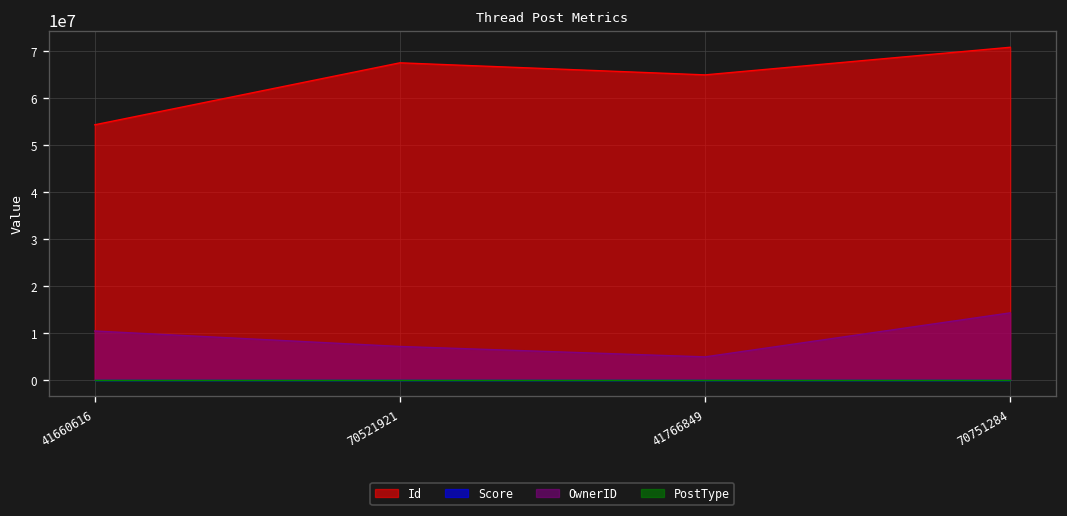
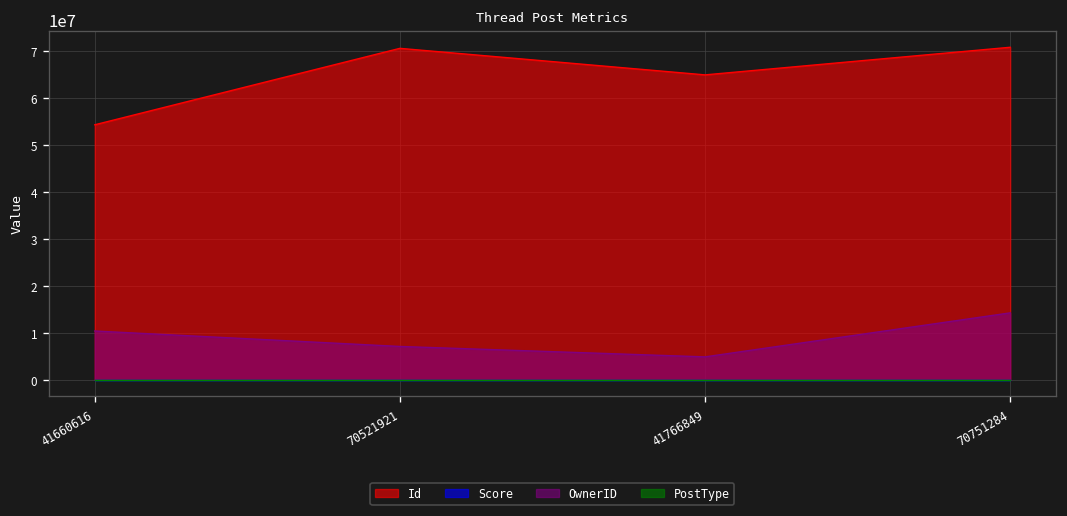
  {
    "Id": {
      "41660616": 54000000,
-     "70521921": 67000000,
+     "70521921": 71000000,
      "41766849": 65000000,
      "70751284": 71000000
    },
    "PostType": {
      "41660616": 0,
      "70521921": 0,
      "41766849": 0,
      "70751284": 0
    },
    "OwnerID": {
      "41660616": 10000000,
      "70521921": 7000000,
      "41766849": 5000000,
      "70751284": 14000000
    }
  }
